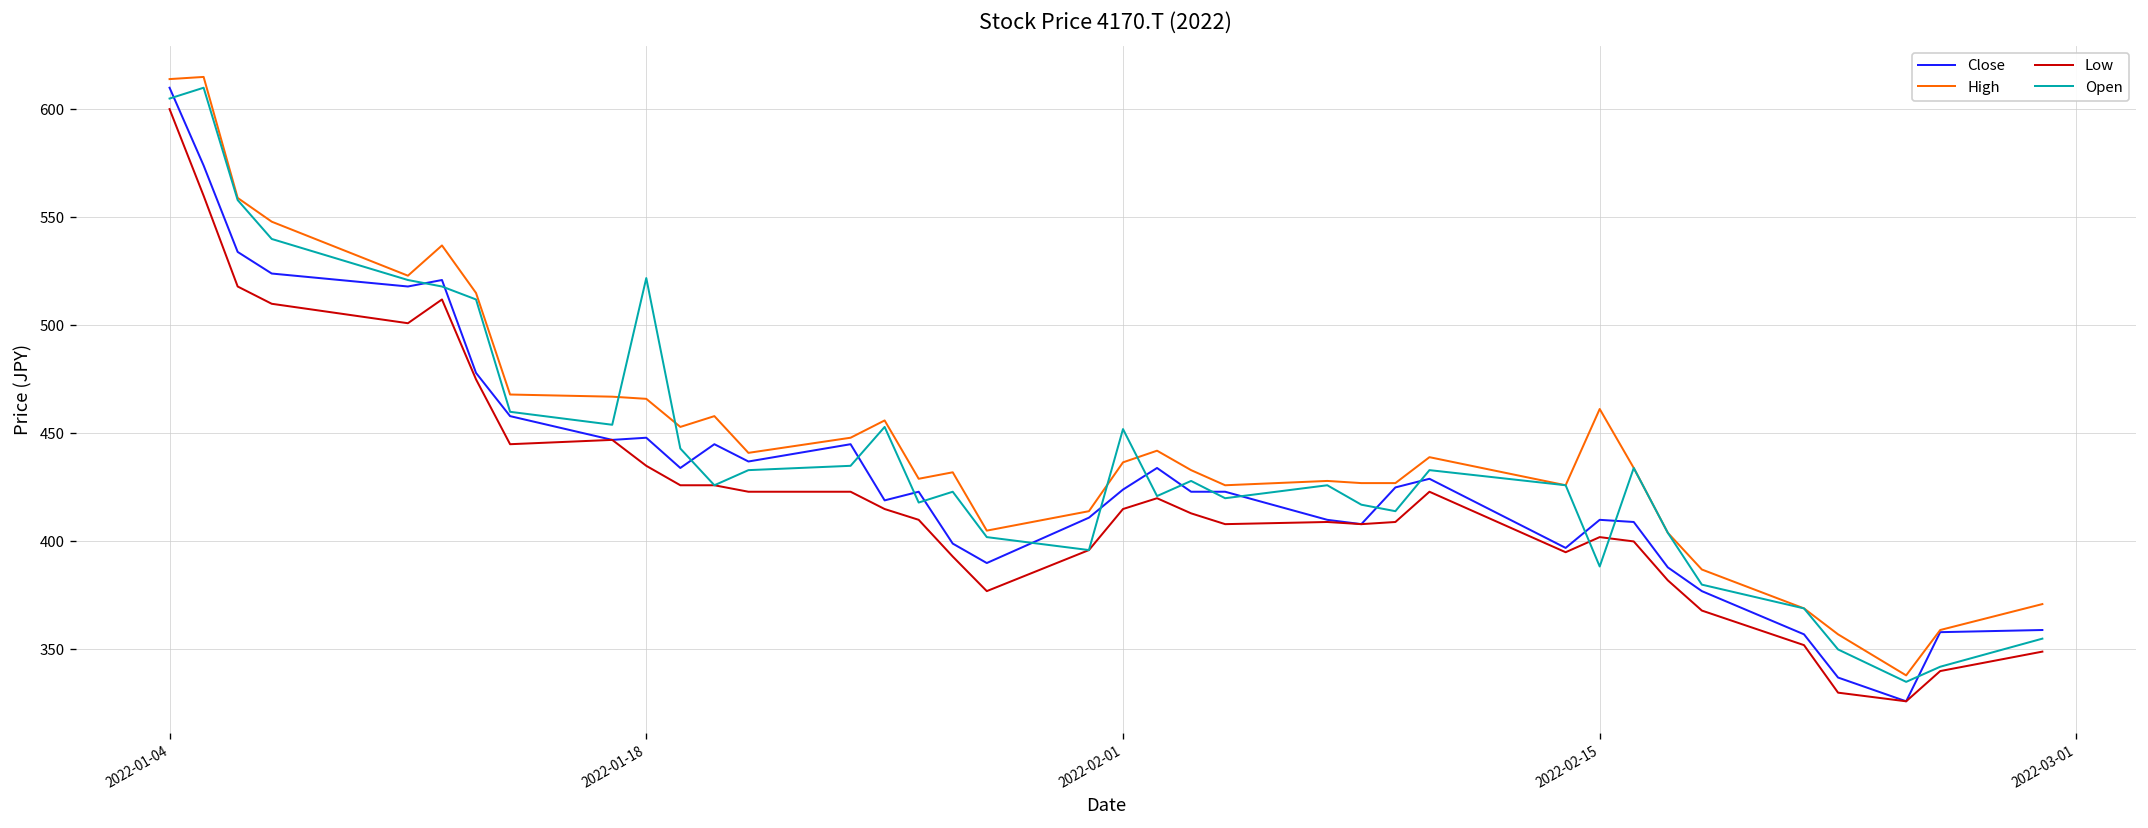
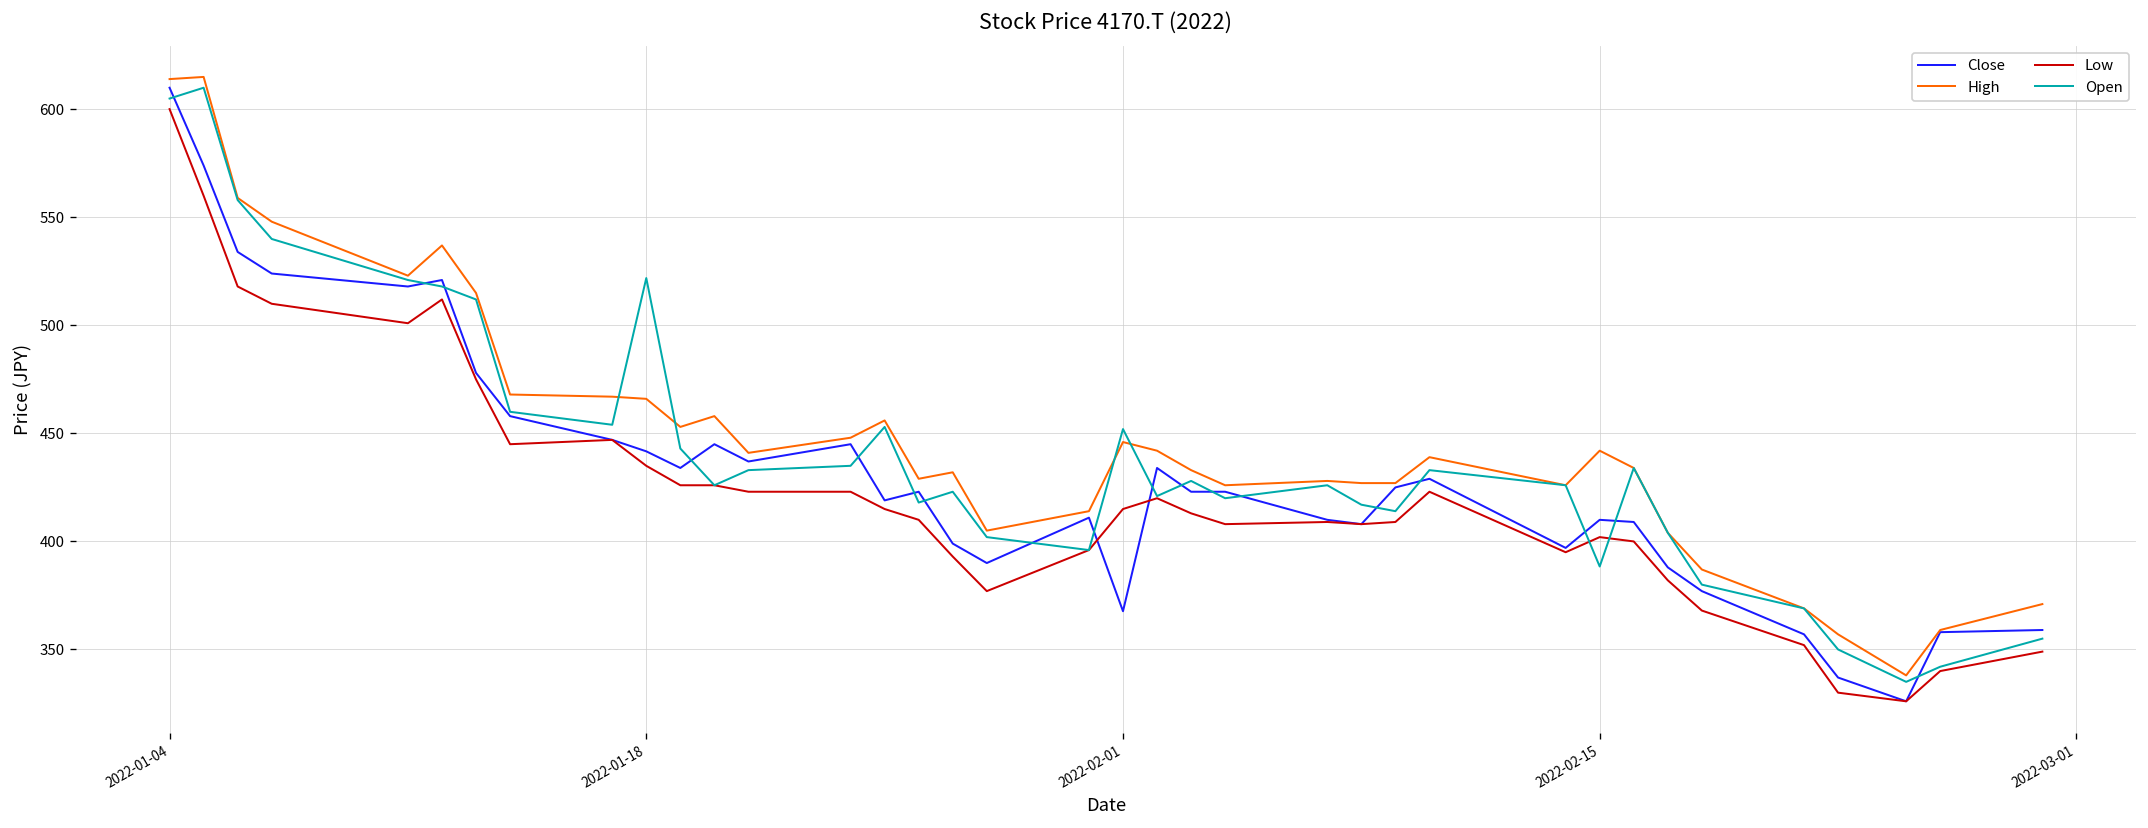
  {
    "Close": {
      "2022-01-04": 610,
-     "2022-01-18": 448,
-     "2022-02-01": 424,
+     "2022-01-18": 442,
+     "2022-02-01": 368,
      "2022-02-15": 410
    },
    "High": {
      "2022-01-04": 614,
      "2022-01-18": 466,
-     "2022-02-01": 437,
-     "2022-02-15": 461
+     "2022-02-01": 446,
+     "2022-02-15": 442
    },
    "Low": {
      "2022-01-04": 600,
      "2022-01-18": 435,
      "2022-02-01": 415,
      "2022-02-15": 402
    },
    "Open": {
      "2022-01-04": 605,
      "2022-01-18": 522,
      "2022-02-01": 452,
      "2022-02-15": 388
    }
  }
